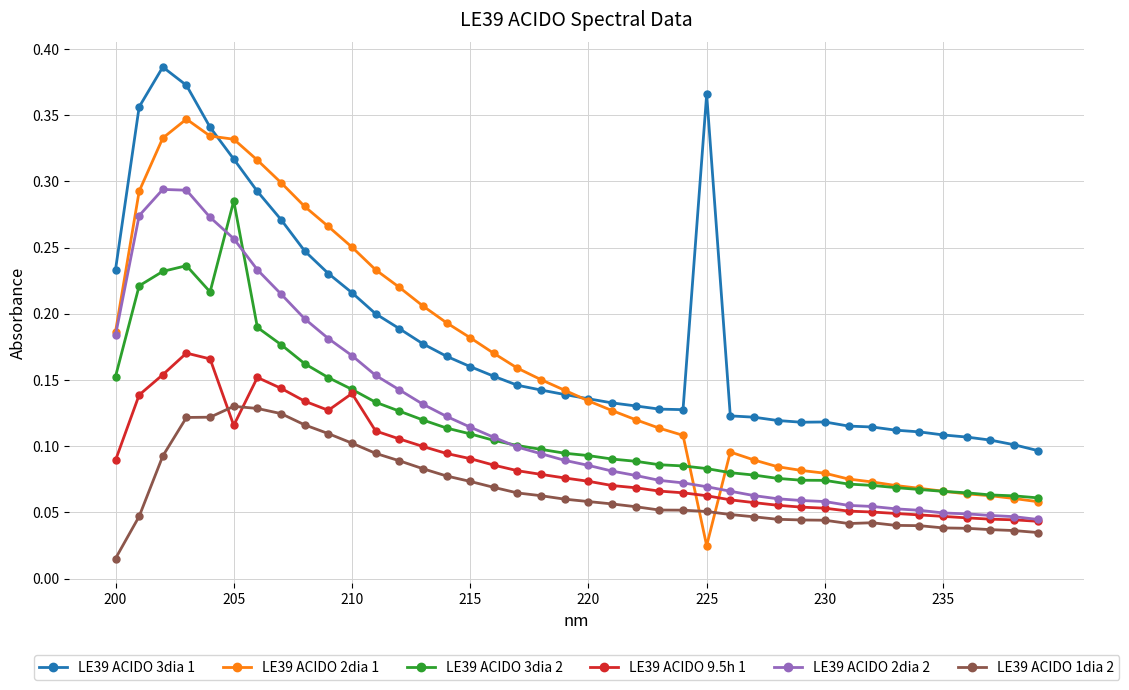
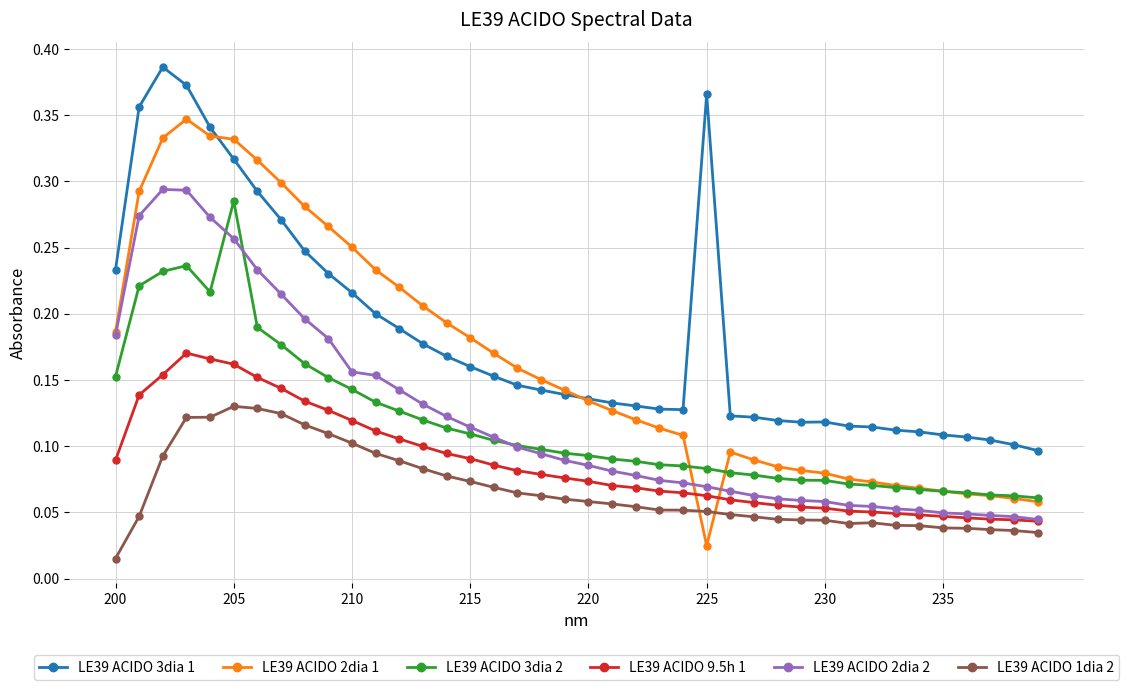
  {
    "LE39 ACIDO 3dia 1": {
      "200": 0.233,
      "205": 0.317,
      "210": 0.216,
      "215": 0.160,
      "225": 0.366,
      "230": 0.118,
      "235": 0.109
    },
    "LE39 ACIDO 2dia 1": {
      "200": 0.186,
      "205": 0.332,
      "210": 0.250,
      "215": 0.182,
      "225": 0.025,
      "230": 0.080
    },
    "LE39 ACIDO 3dia 2": {
      "200": 0.153,
      "205": 0.285,
      "210": 0.143,
      "215": 0.109,
      "220": 0.093,
      "225": 0.083,
      "230": 0.074
    },
    "LE39 ACIDO 9.5h 1": {
      "200": 0.089,
-     "205": 0.116,
-     "210": 0.140,
+     "205": 0.162,
+     "210": 0.119,
      "215": 0.091,
      "220": 0.074,
      "225": 0.063,
      "230": 0.053,
      "235": 0.047
    },
    "LE39 ACIDO 2dia 2": {
      "200": 0.184,
      "205": 0.257,
-     "210": 0.168,
+     "210": 0.156,
      "215": 0.114,
      "220": 0.086,
      "225": 0.069,
      "230": 0.058,
      "235": 0.050
    },
    "LE39 ACIDO 1dia 2": {
      "200": 0.015,
      "205": 0.130,
      "210": 0.102,
      "215": 0.073,
      "220": 0.058,
      "225": 0.051,
      "230": 0.044,
      "235": 0.038
    }
  }
